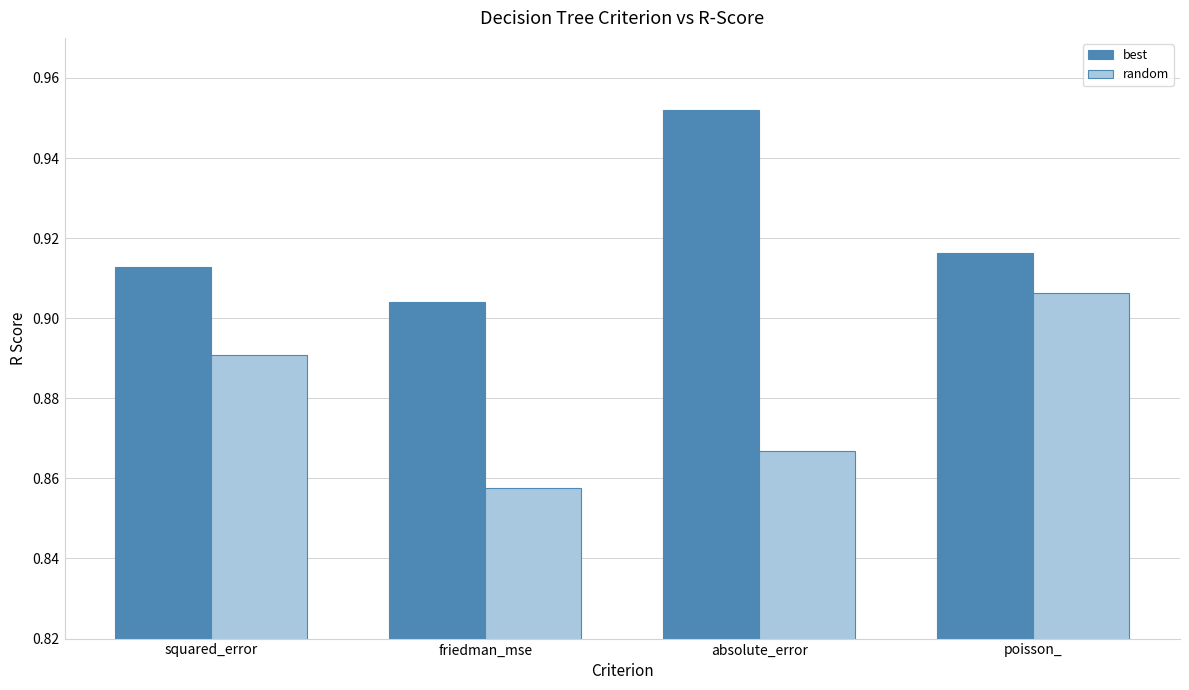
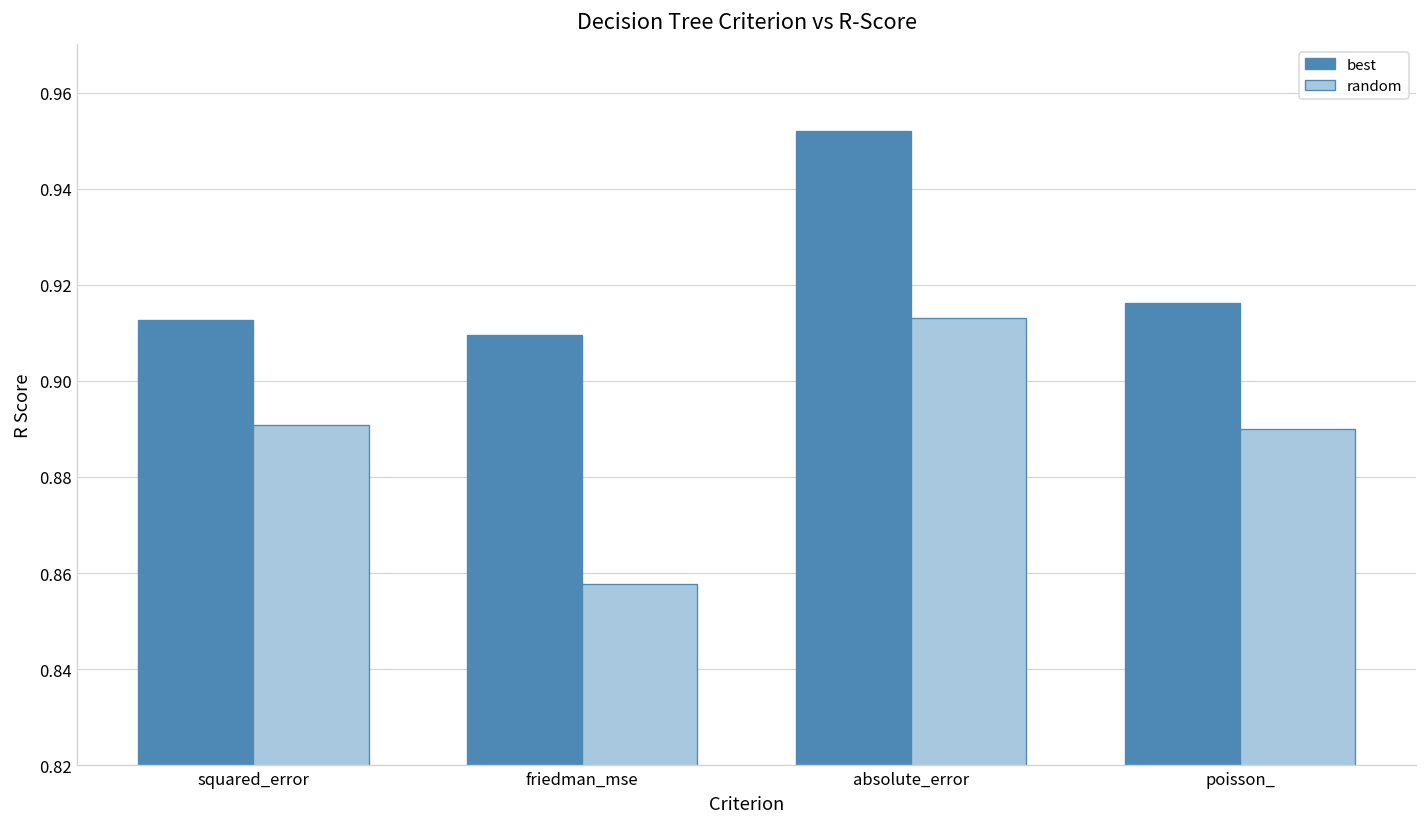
  {
    "best": {
      "squared_error": 0.913,
-     "friedman_mse": 0.904,
+     "friedman_mse": 0.910,
      "absolute_error": 0.952,
      "poisson_": 0.916
    },
    "random": {
      "squared_error": 0.891,
      "friedman_mse": 0.858,
-     "absolute_error": 0.867,
-     "poisson_": 0.906
+     "absolute_error": 0.913,
+     "poisson_": 0.890
    }
  }
